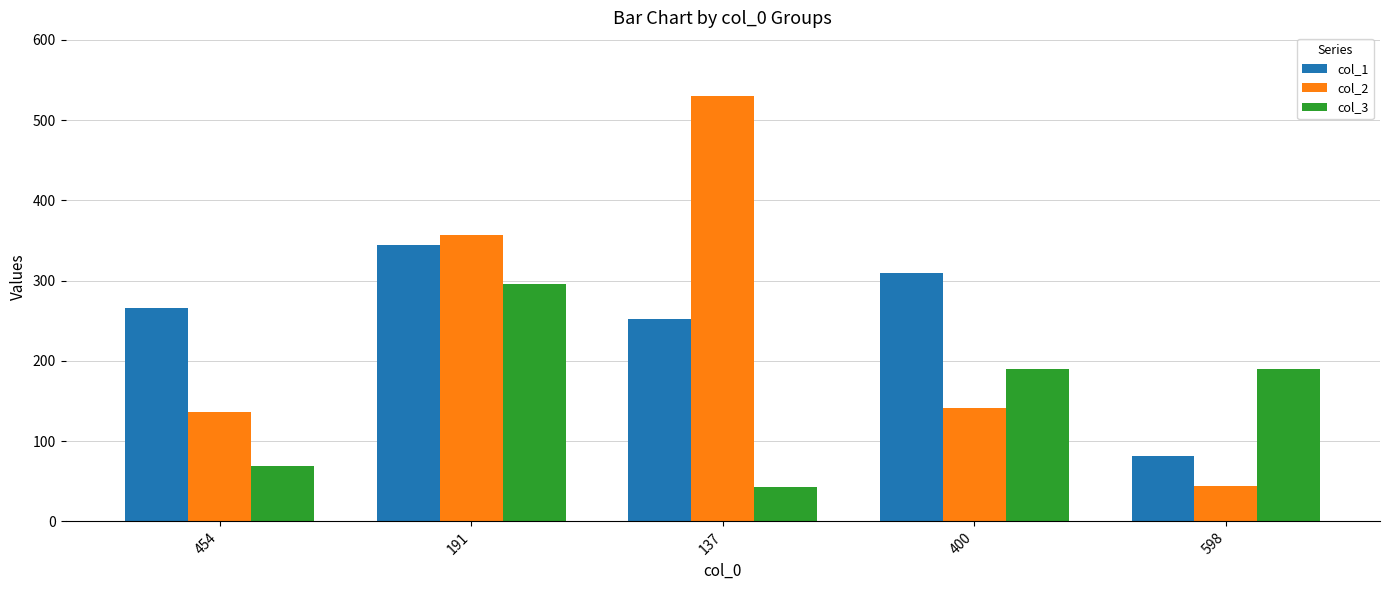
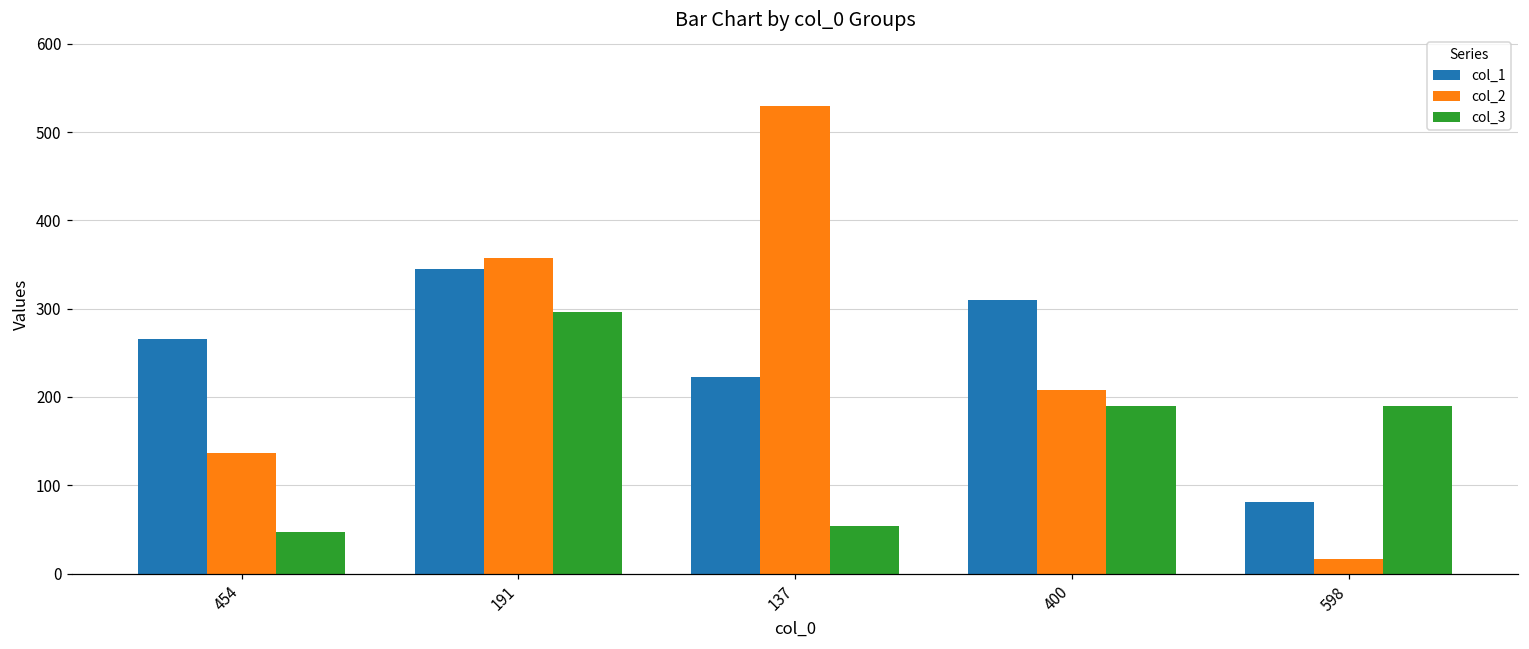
  {
    "col_1": {
      "454": 270,
      "191": 350,
-     "137": 250,
+     "137": 220,
      "400": 310,
      "598": 80
    },
    "col_2": {
      "454": 140,
      "191": 360,
      "137": 530,
-     "400": 140,
-     "598": 40
+     "400": 210,
+     "598": 20
    },
    "col_3": {
-     "454": 70,
+     "454": 50,
      "191": 300,
-     "137": 40,
+     "137": 50,
      "400": 190,
      "598": 190
    }
  }
